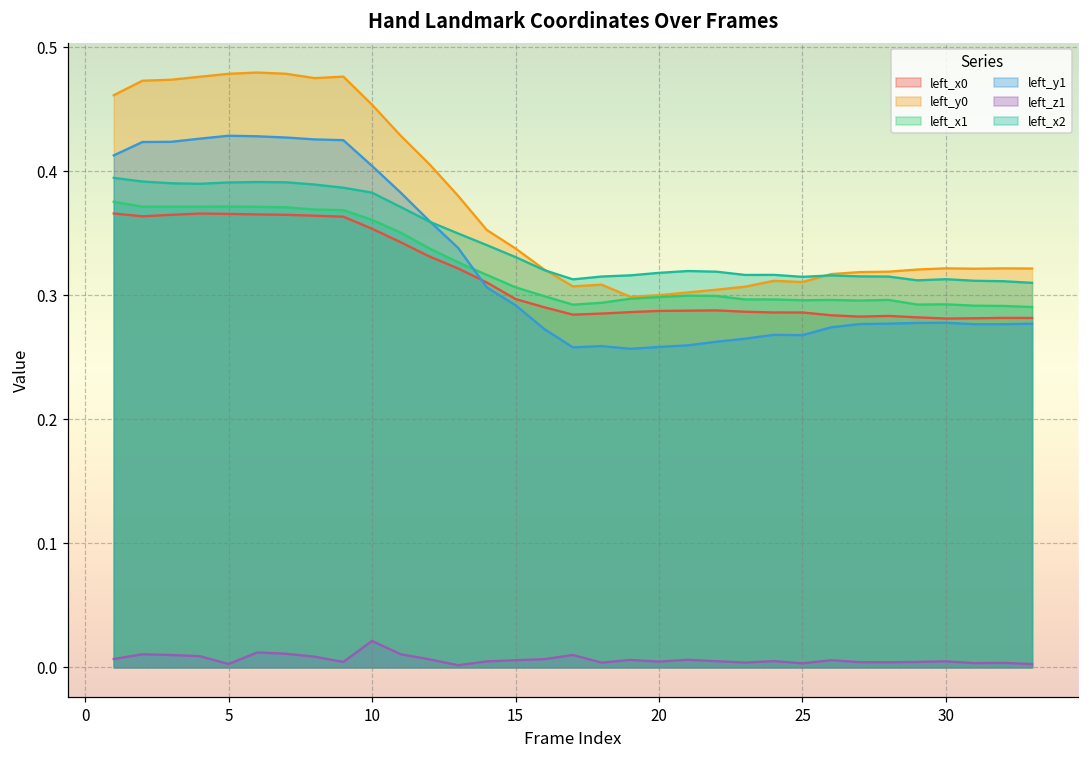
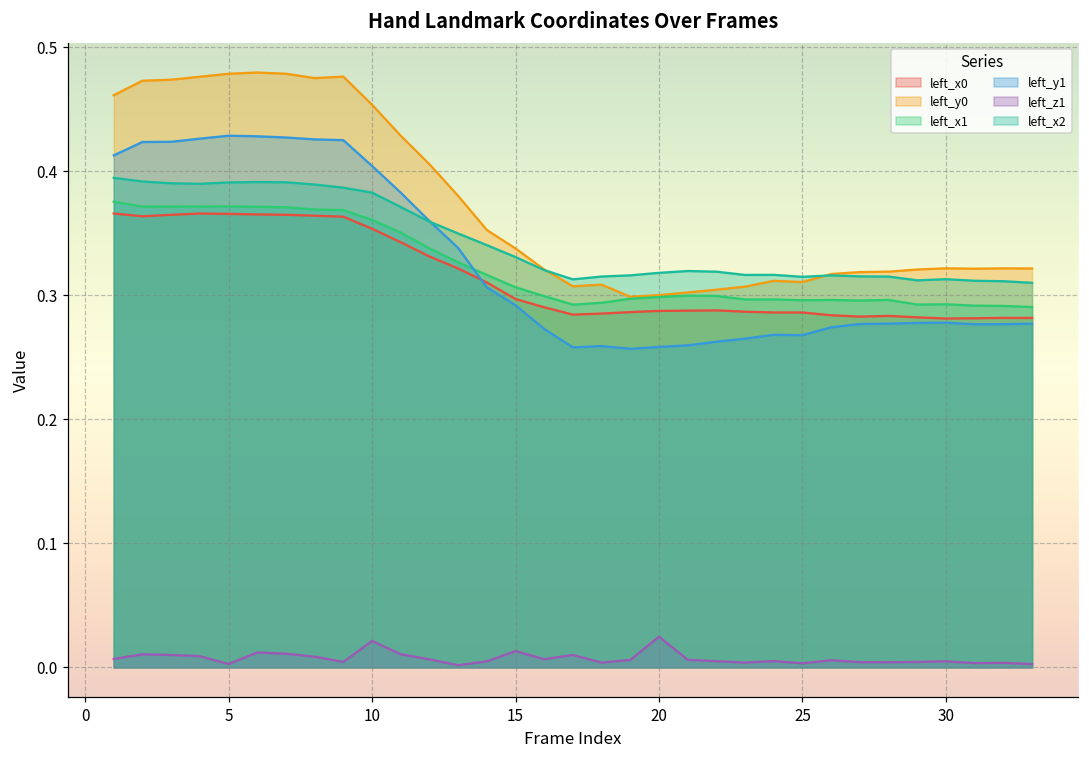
  {
    "left_z1": {
      "5": 0.003,
      "10": 0.021,
-     "15": 0.006,
-     "20": 0.005,
+     "15": 0.013,
+     "20": 0.025,
      "25": 0.003,
      "30": 0.005
    }
  }
